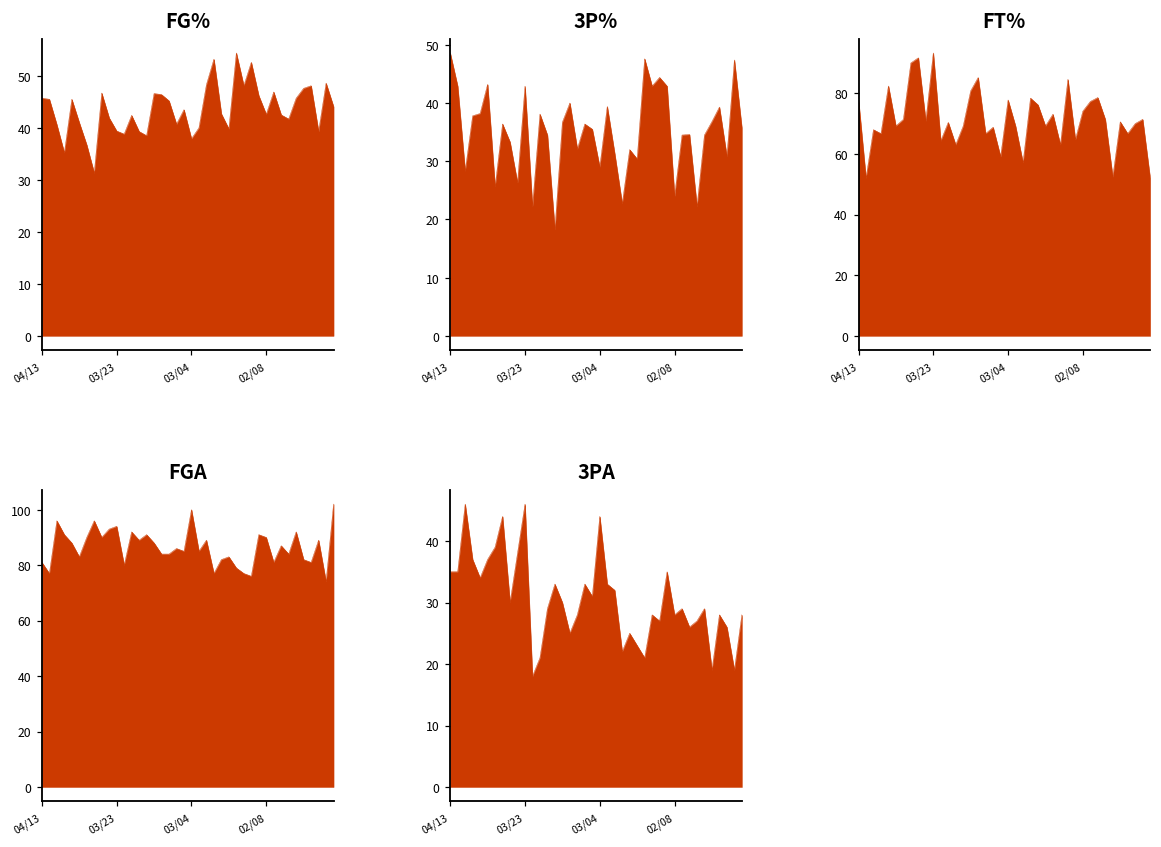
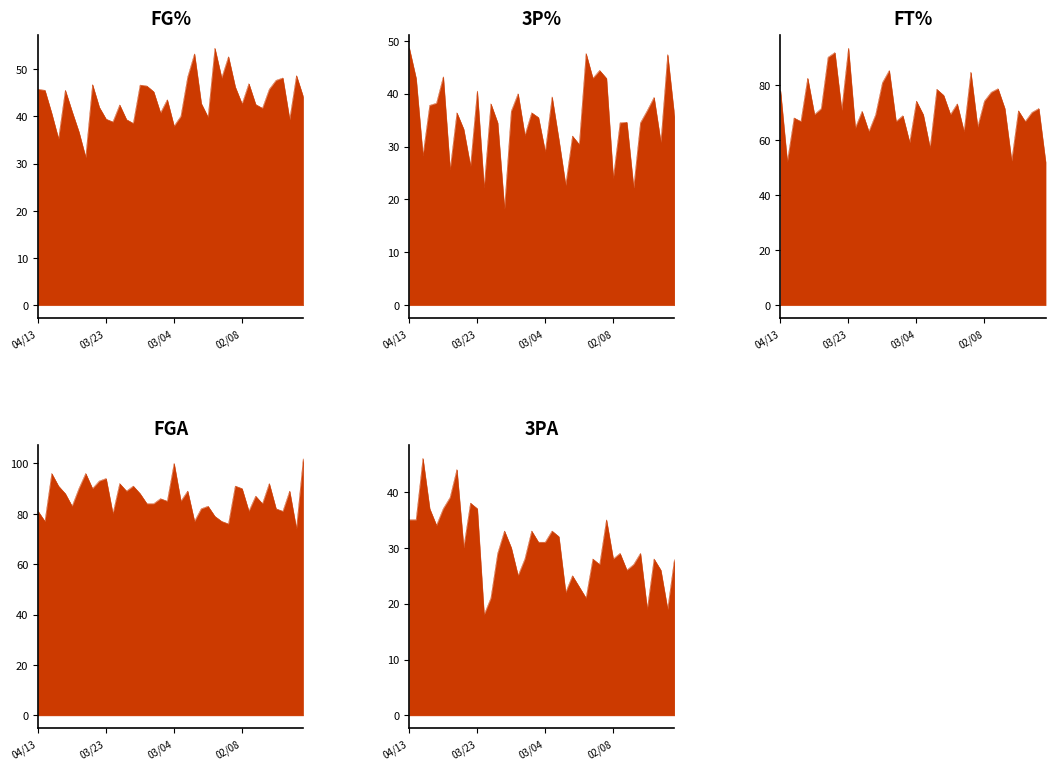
  {
    "FG%": {
      "04/13": 46,
      "03/23": 39,
      "03/04": 38,
      "02/08": 43
    },
    "3P%": {
      "04/13": 49,
-     "03/23": 43,
+     "03/23": 41,
      "03/04": 29,
      "02/08": 24
    },
    "FT%": {
      "04/13": 78,
      "03/23": 93,
-     "03/04": 78,
+     "03/04": 74,
      "02/08": 74
    },
    "FGA": {
      "04/13": 81,
      "03/23": 94,
      "03/04": 100,
      "02/08": 90
    },
    "3PA": {
      "04/13": 35,
-     "03/23": 46,
-     "03/04": 44,
+     "03/23": 37,
+     "03/04": 31,
      "02/08": 28
    }
  }
